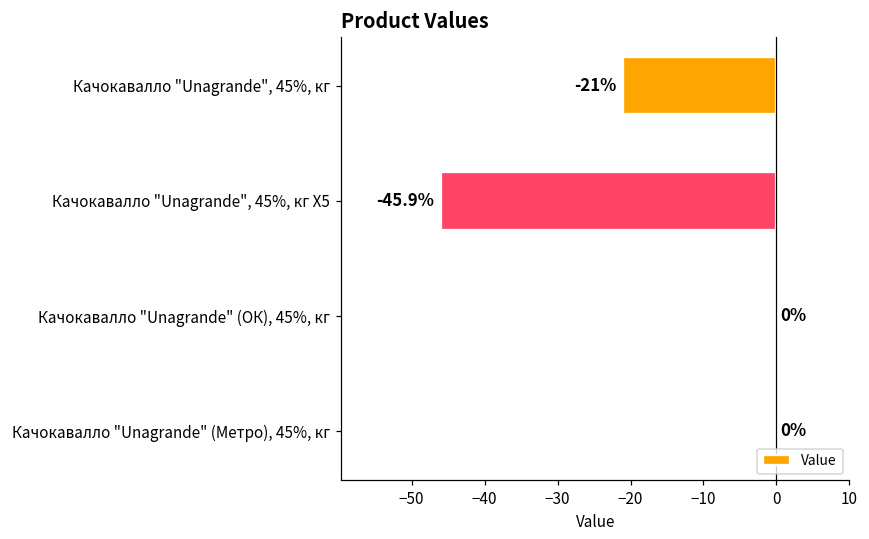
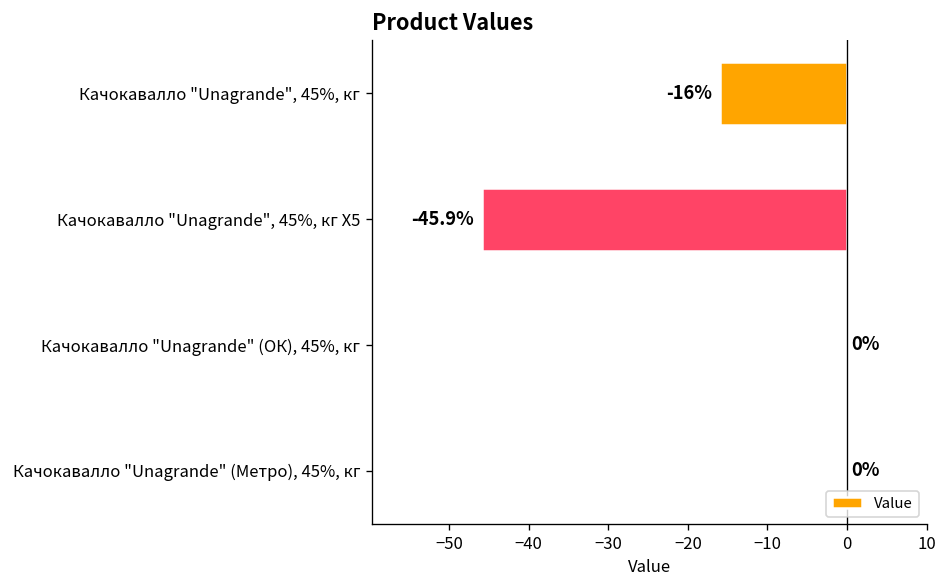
  {
-   "Качокавалло \"Unagrande\", 45%, кг": "-21%",
+   "Качокавалло \"Unagrande\", 45%, кг": "-16%",
    "Качокавалло \"Unagrande\", 45%, кг Х5": "-45.9%",
    "Качокавалло \"Unagrande\" (ОК), 45%, кг": "0%",
    "Качокавалло \"Unagrande\" (Метро), 45%, кг": "0%"
  }
